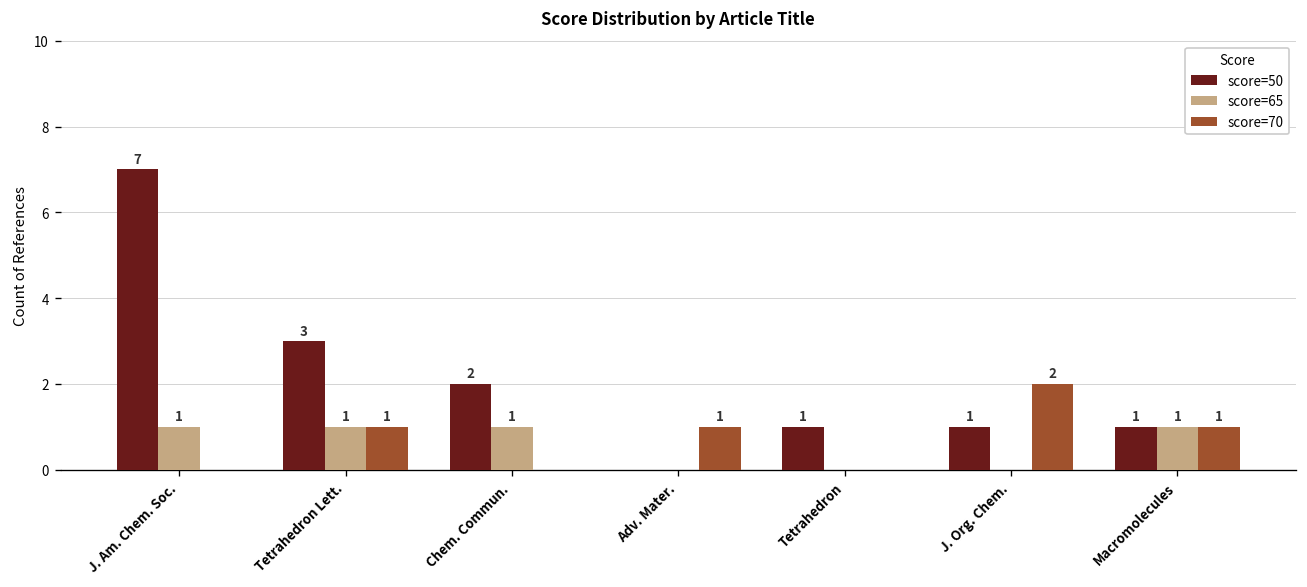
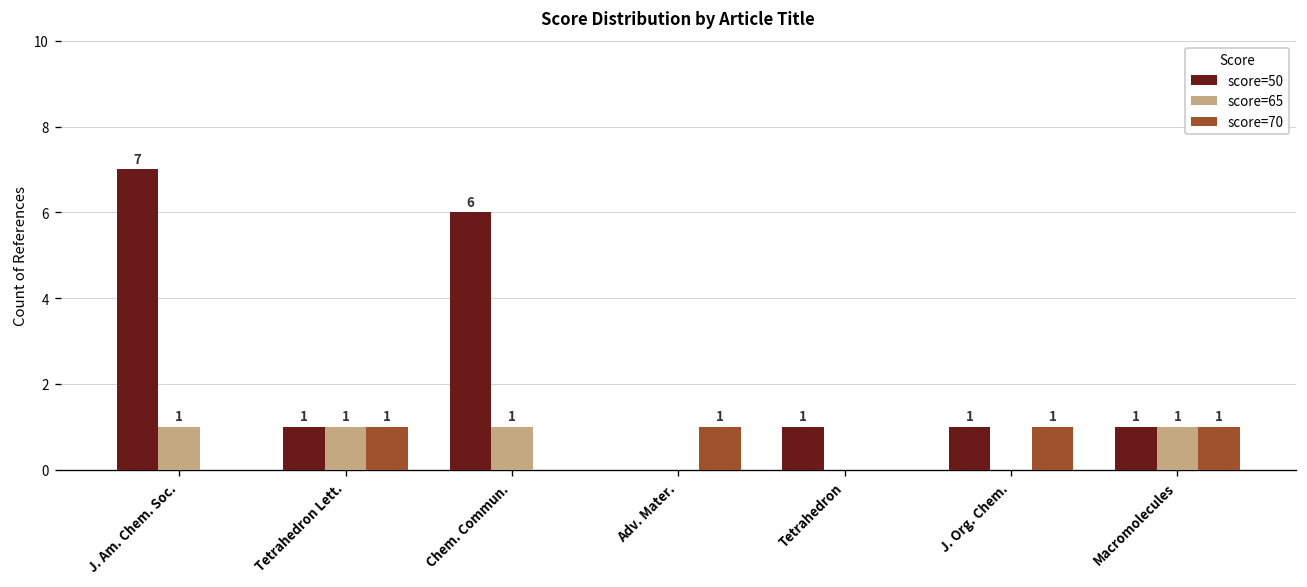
  {
    "score=50": {
      "J. Am. Chem. Soc.": 7,
-     "Tetrahedron Lett.": 3,
-     "Chem. Commun.": 2,
+     "Tetrahedron Lett.": 1,
+     "Chem. Commun.": 6,
      "Tetrahedron": 1,
      "J. Org. Chem.": 1,
      "Macromolecules": 1
    },
    "score=65": {
      "J. Am. Chem. Soc.": 1,
      "Tetrahedron Lett.": 1,
      "Chem. Commun.": 1,
      "Macromolecules": 1
    },
    "score=70": {
      "Tetrahedron Lett.": 1,
      "Adv. Mater.": 1,
-     "J. Org. Chem.": 2,
+     "J. Org. Chem.": 1,
      "Macromolecules": 1
    }
  }
